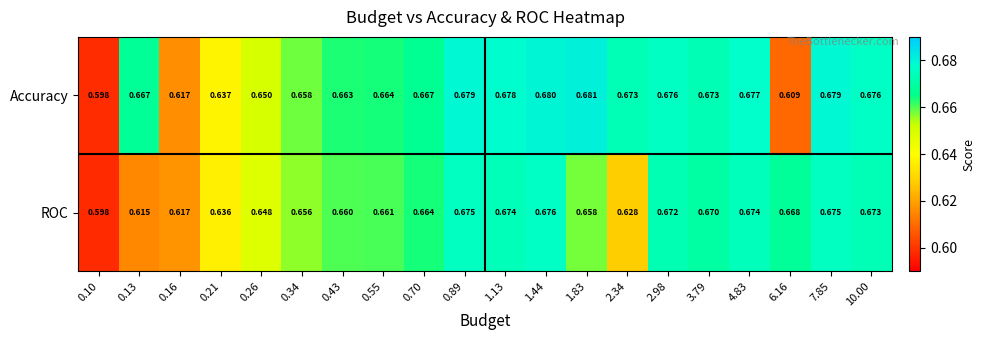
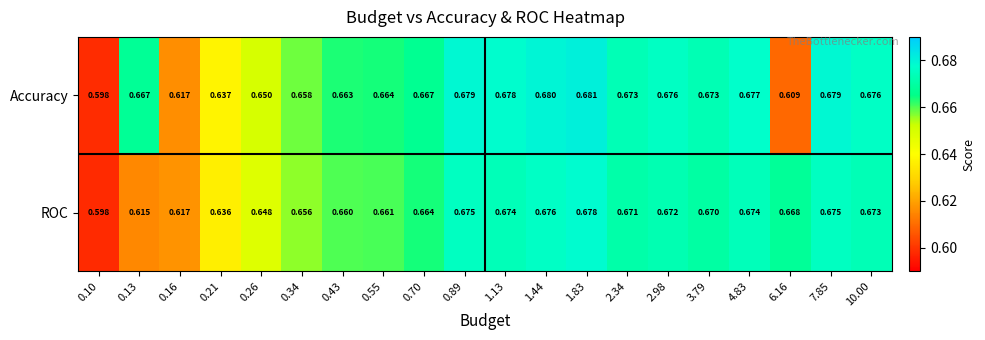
  {
    "Accuracy": {
      "0.10": 0.598,
      "0.13": 0.667,
      "0.16": 0.617,
      "0.21": 0.637,
      "0.26": 0.650,
      "0.34": 0.658,
      "0.43": 0.663,
      "0.55": 0.664,
      "0.70": 0.667,
      "0.89": 0.679,
      "1.13": 0.678,
      "1.44": 0.680,
      "1.83": 0.681,
      "2.34": 0.673,
      "2.98": 0.676,
      "3.79": 0.673,
      "4.83": 0.677,
      "6.16": 0.609,
      "10.00": 0.676
    },
    "ROC": {
      "0.10": 0.598,
      "0.13": 0.615,
      "0.16": 0.617,
      "0.21": 0.636,
      "0.26": 0.648,
      "0.34": 0.656,
      "0.43": 0.660,
      "0.55": 0.661,
      "0.70": 0.664,
      "0.89": 0.675,
      "1.13": 0.674,
      "1.44": 0.676,
-     "1.83": 0.658,
-     "2.34": 0.628,
+     "1.83": 0.678,
+     "2.34": 0.671,
      "2.98": 0.672,
      "3.79": 0.670,
      "4.83": 0.674,
      "6.16": 0.668,
      "7.85": 0.675,
      "10.00": 0.673
    }
  }
